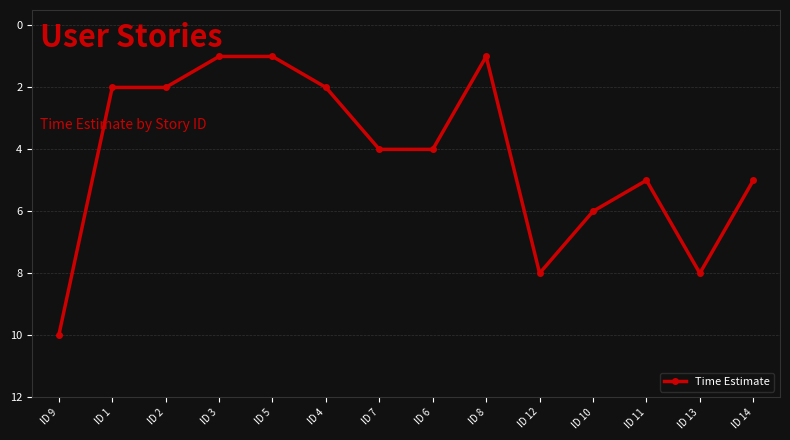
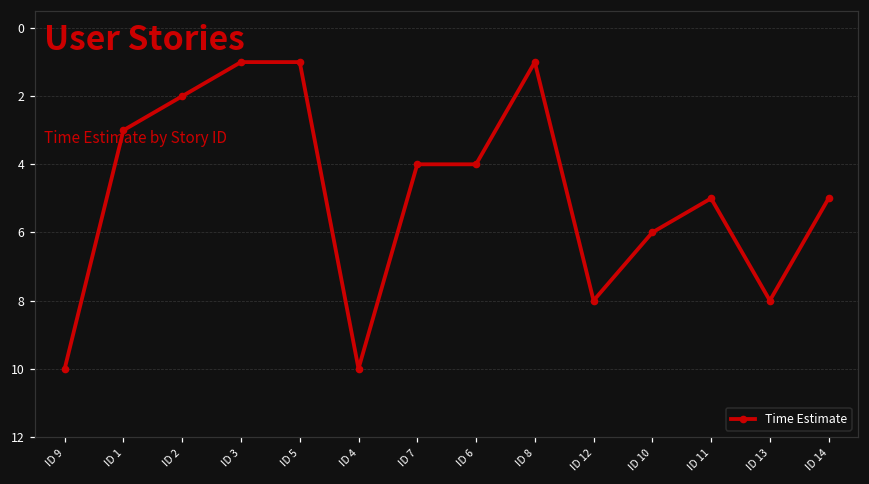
  {
    "ID 9": 10,
-   "ID 1": 2,
+   "ID 1": 3,
    "ID 2": 2,
    "ID 3": 1,
    "ID 5": 1,
-   "ID 4": 2,
+   "ID 4": 10,
    "ID 7": 4,
    "ID 6": 4,
    "ID 8": 1,
    "ID 12": 8,
    "ID 10": 6,
    "ID 11": 5,
    "ID 13": 8,
    "ID 14": 5
  }
